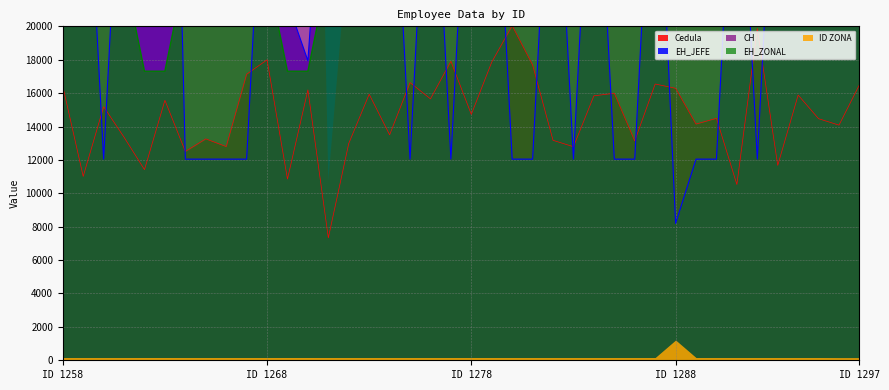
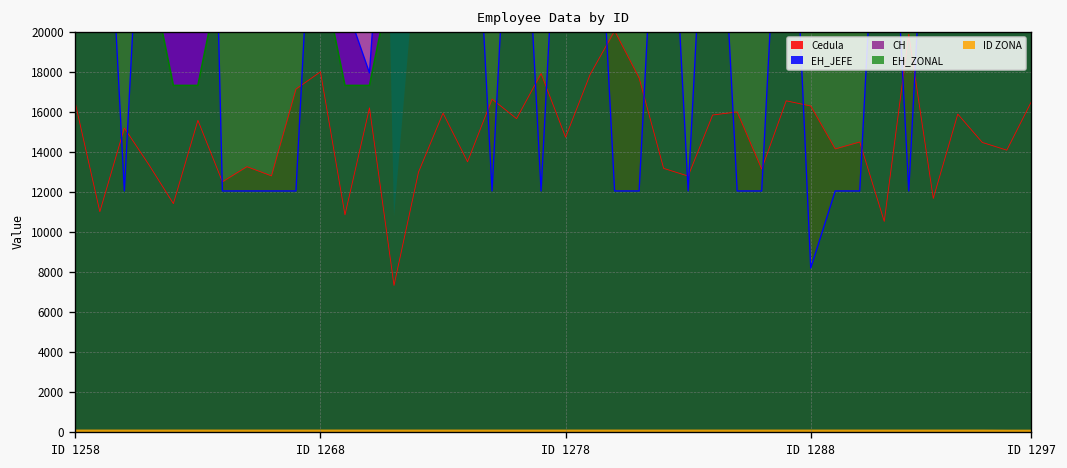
  {
    "Cedula": {
      "ID 1258": 16400,
      "ID 1268": 18000,
      "ID 1278": 14700,
      "ID 1288": 16300,
      "ID 1297": 16500
    },
    "EH_JEFE": {
      "ID 1288": 8200
    },
    "ID ZONA": {
      "ID 1258": 200,
      "ID 1268": 200,
      "ID 1278": 200,
-     "ID 1288": 1200,
+     "ID 1288": 200,
      "ID 1297": 200
    }
  }
